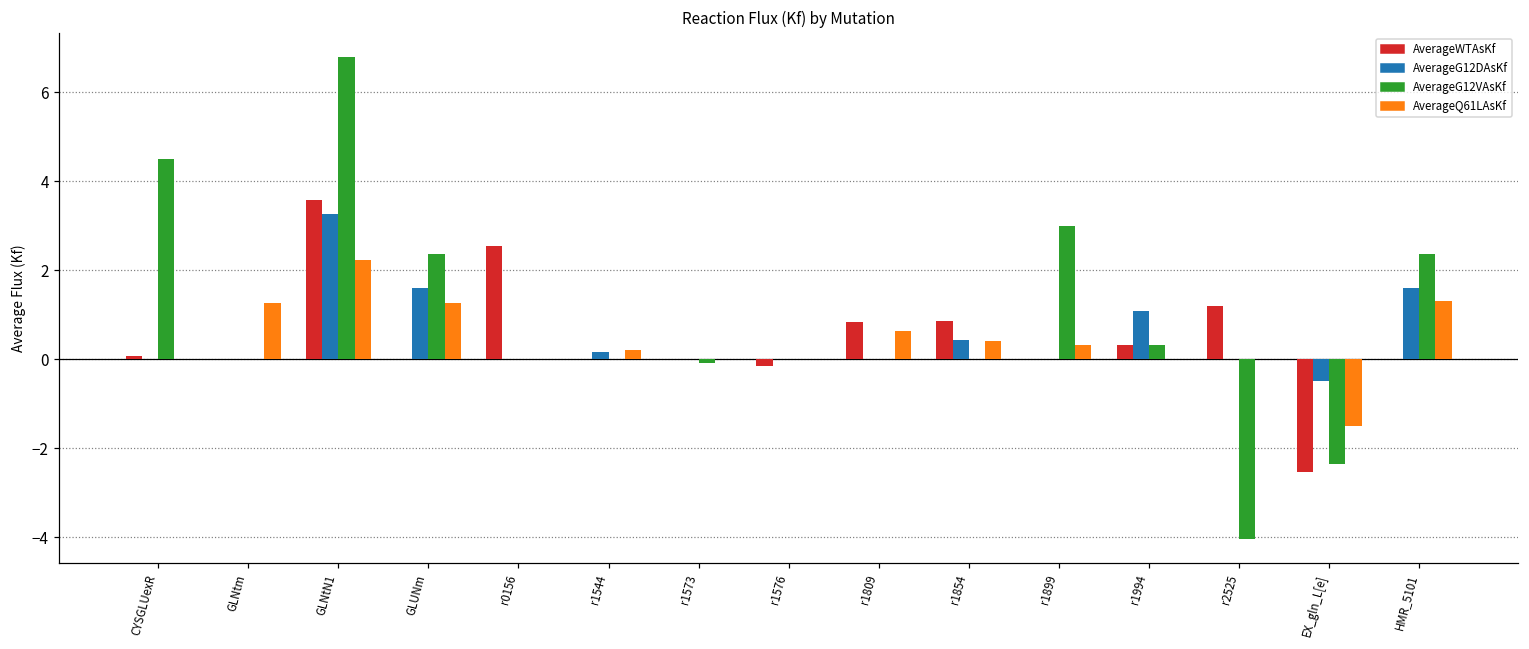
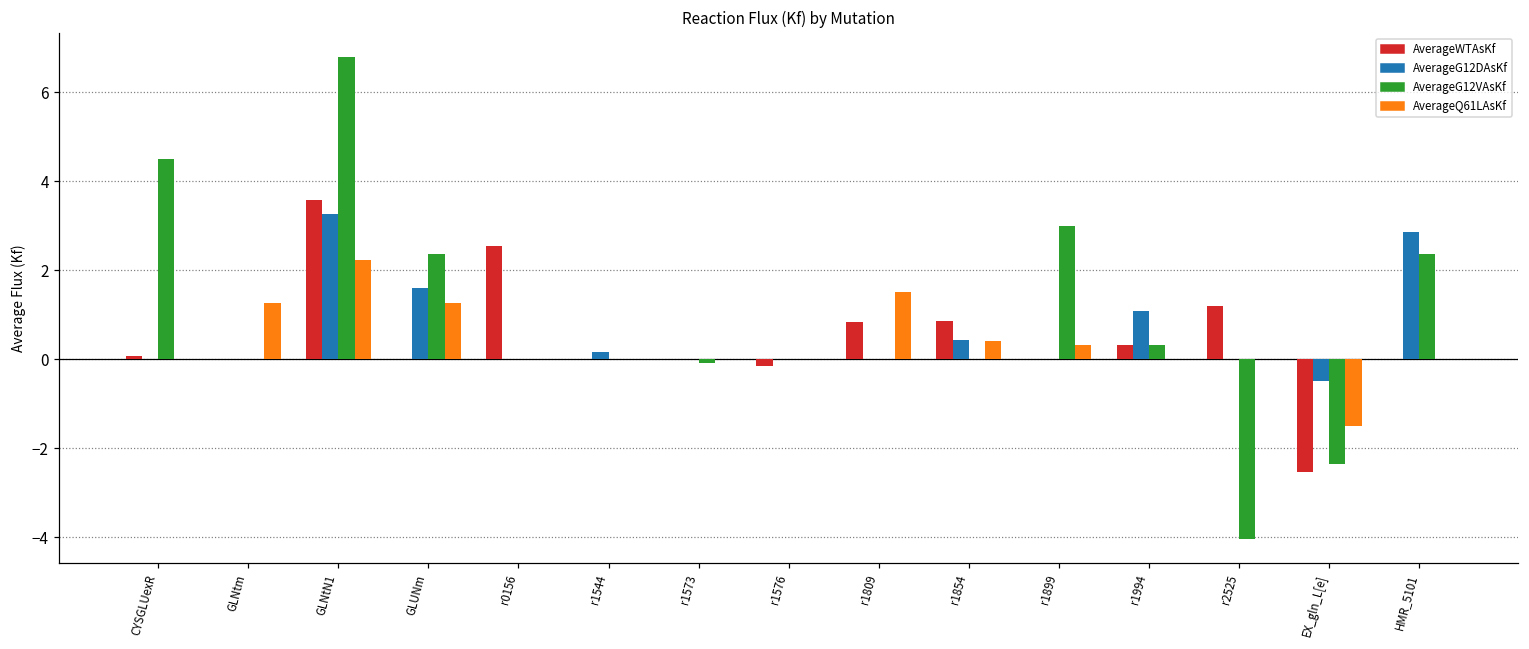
  {
    "AverageWTAsKf": {
      "CYSGLUexR": 0.1,
      "GLNtm": 0.0,
      "GLNtN1": 3.6,
      "GLUNm": 0.0,
      "r0156": 2.5,
      "r1544": 0.0,
      "r1573": 0.0,
      "r1576": -0.2,
      "r1809": 0.8,
      "r1854": 0.9,
      "r1899": 0.0,
      "r1994": 0.3,
      "r2525": 1.2,
      "EX_gln_L[e]": -2.5,
      "HMR_5101": 0.0
    },
    "AverageG12DAsKf": {
      "CYSGLUexR": 0.0,
      "GLNtm": 0.0,
      "GLNtN1": 3.3,
      "GLUNm": 1.6,
      "r0156": 0.0,
      "r1544": 0.2,
      "r1573": 0.0,
      "r1576": 0.0,
      "r1809": 0.0,
      "r1854": 0.4,
      "r1899": 0.0,
      "r1994": 1.1,
      "r2525": 0.0,
      "EX_gln_L[e]": -0.5,
-     "HMR_5101": 1.6
+     "HMR_5101": 2.9
    },
    "AverageG12VAsKf": {
      "CYSGLUexR": 4.5,
      "GLNtm": 0.0,
      "GLNtN1": 6.8,
      "GLUNm": 2.4,
      "r0156": 0.0,
      "r1544": 0.0,
      "r1573": -0.1,
      "r1576": 0.0,
      "r1809": 0.0,
      "r1854": 0.0,
      "r1899": 3.0,
      "r1994": 0.3,
      "r2525": -4.0,
      "EX_gln_L[e]": -2.4,
      "HMR_5101": 2.4
    },
    "AverageQ61LAsKf": {
      "CYSGLUexR": 0.0,
      "GLNtm": 1.3,
      "GLNtN1": 2.2,
      "GLUNm": 1.3,
      "r0156": 0.0,
-     "r1544": 0.2,
+     "r1544": 0.0,
      "r1573": 0.0,
      "r1576": 0.0,
-     "r1809": 0.6,
+     "r1809": 1.5,
      "r1854": 0.4,
      "r1899": 0.3,
      "r1994": 0.0,
      "r2525": 0.0,
      "EX_gln_L[e]": -1.5,
-     "HMR_5101": 1.3
+     "HMR_5101": 0.0
    }
  }
